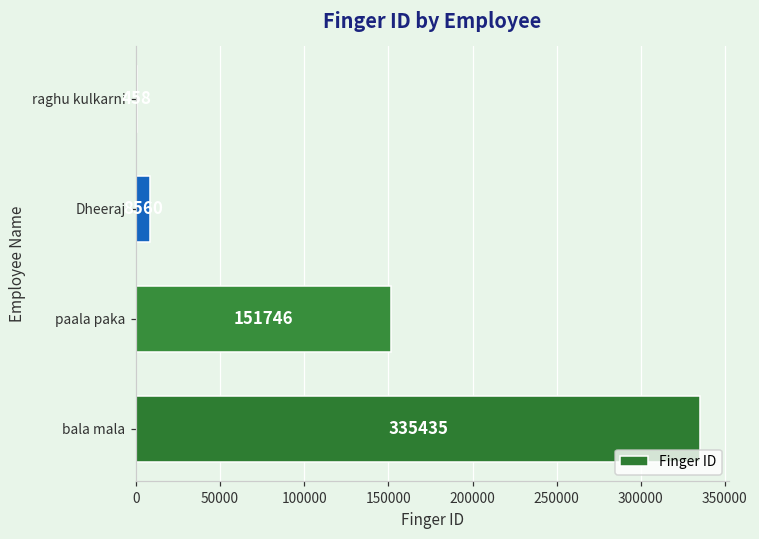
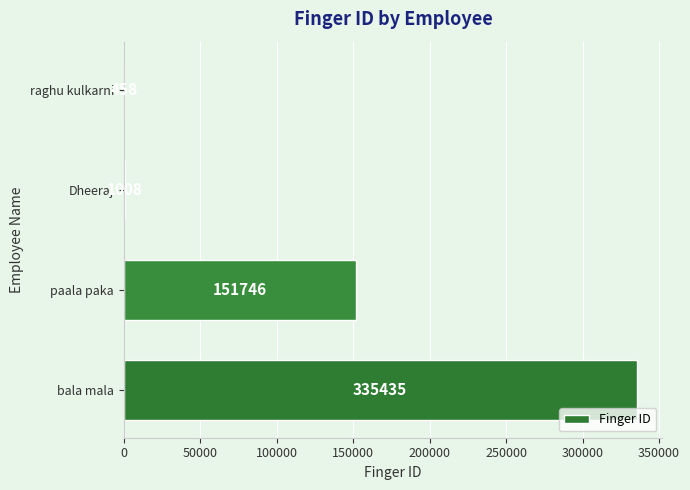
  {
-   "Dheeraj": 9000
+   "Dheeraj": 1000
  }
